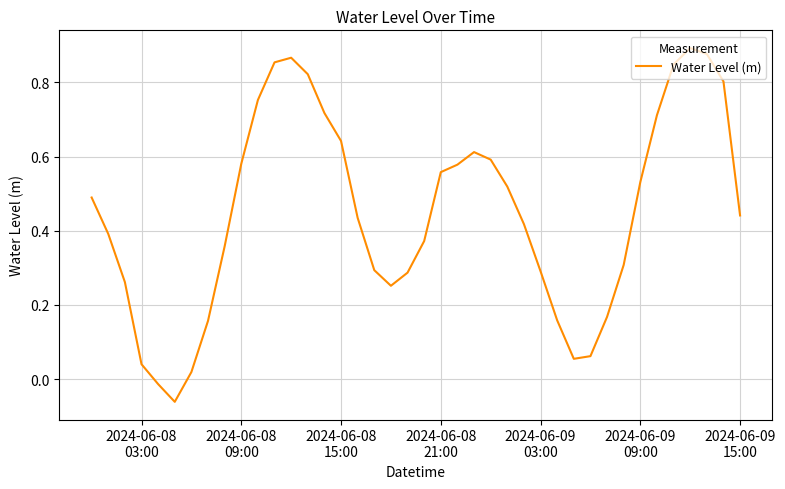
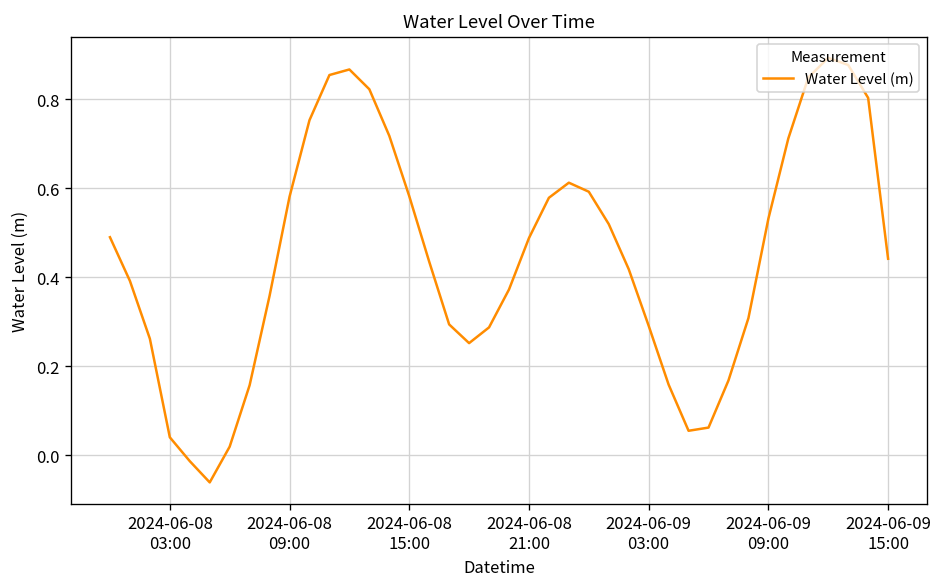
  {
    "2024-06-08 03:00": 0.04,
    "2024-06-08 09:00": 0.58,
-   "2024-06-08 15:00": 0.64,
-   "2024-06-08 21:00": 0.56,
+   "2024-06-08 15:00": 0.58,
+   "2024-06-08 21:00": 0.49,
    "2024-06-09 03:00": 0.29,
    "2024-06-09 09:00": 0.53,
    "2024-06-09 15:00": 0.44
  }
